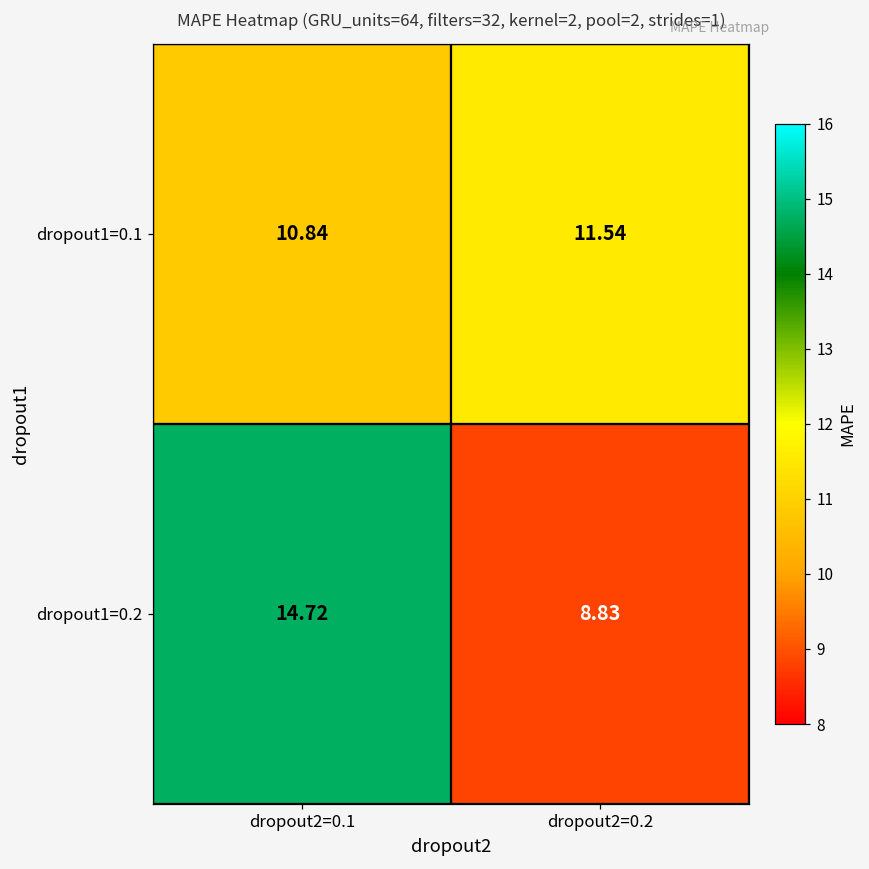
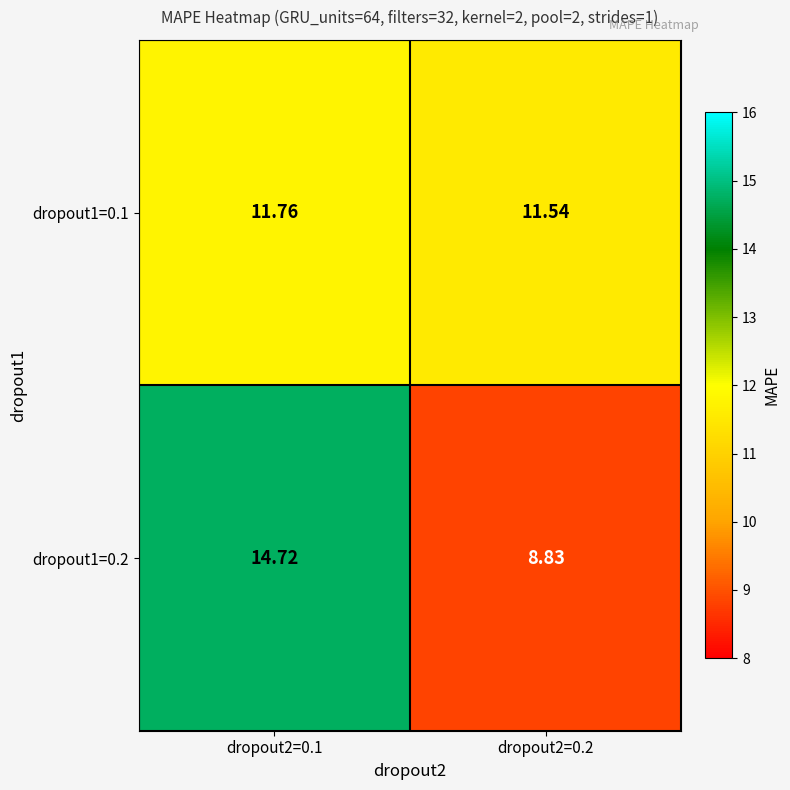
  {
    "dropout1=0.1": {
-     "dropout2=0.1": 10.84,
+     "dropout2=0.1": 11.76,
      "dropout2=0.2": 11.54
    },
    "dropout1=0.2": {
      "dropout2=0.1": 14.72,
      "dropout2=0.2": 8.83
    }
  }
